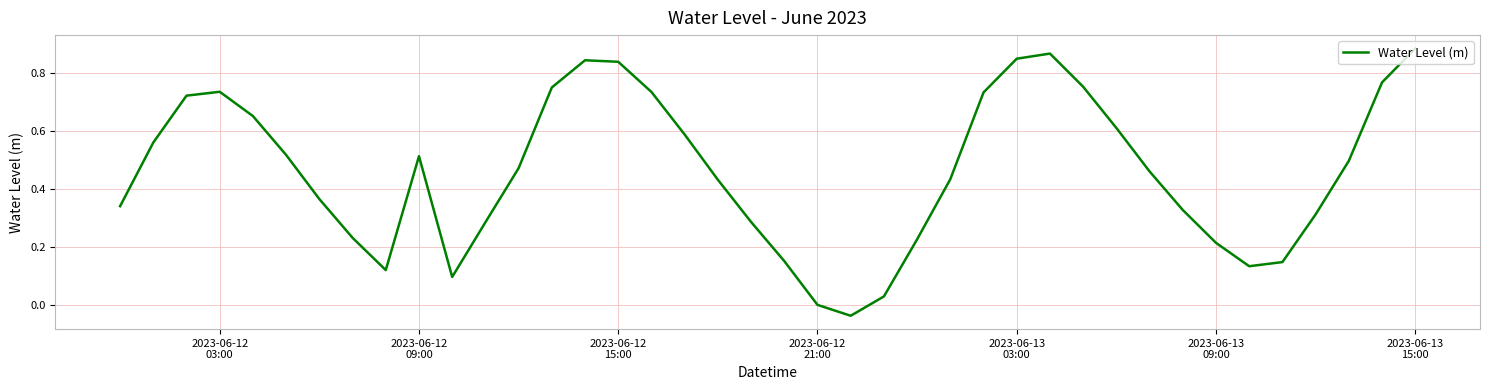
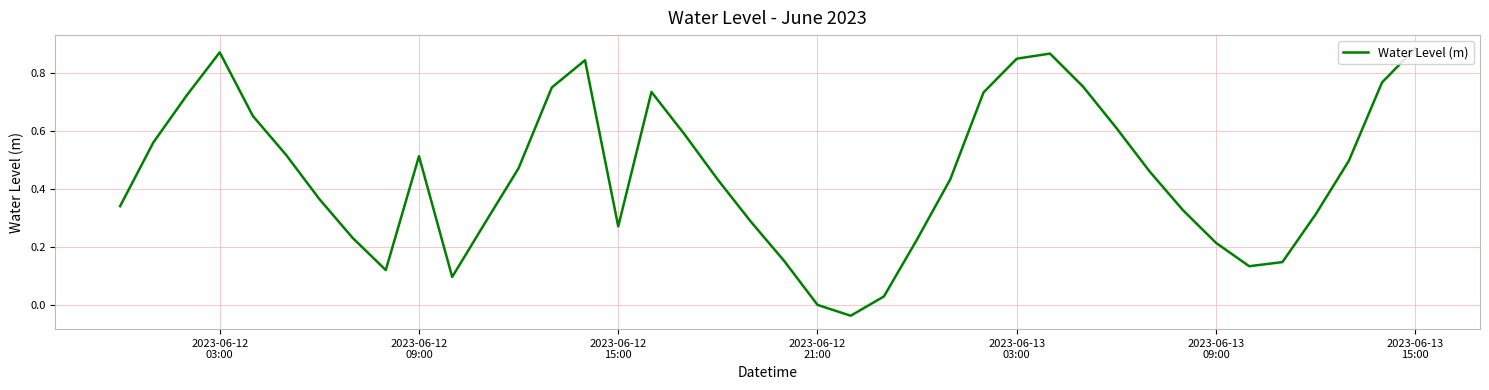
  {
-   "2023-06-12 03:00": 0.74,
+   "2023-06-12 03:00": 0.87,
    "2023-06-12 09:00": 0.51,
-   "2023-06-12 15:00": 0.84,
+   "2023-06-12 15:00": 0.27,
    "2023-06-12 21:00": 0.00,
    "2023-06-13 03:00": 0.85,
    "2023-06-13 09:00": 0.22
  }
